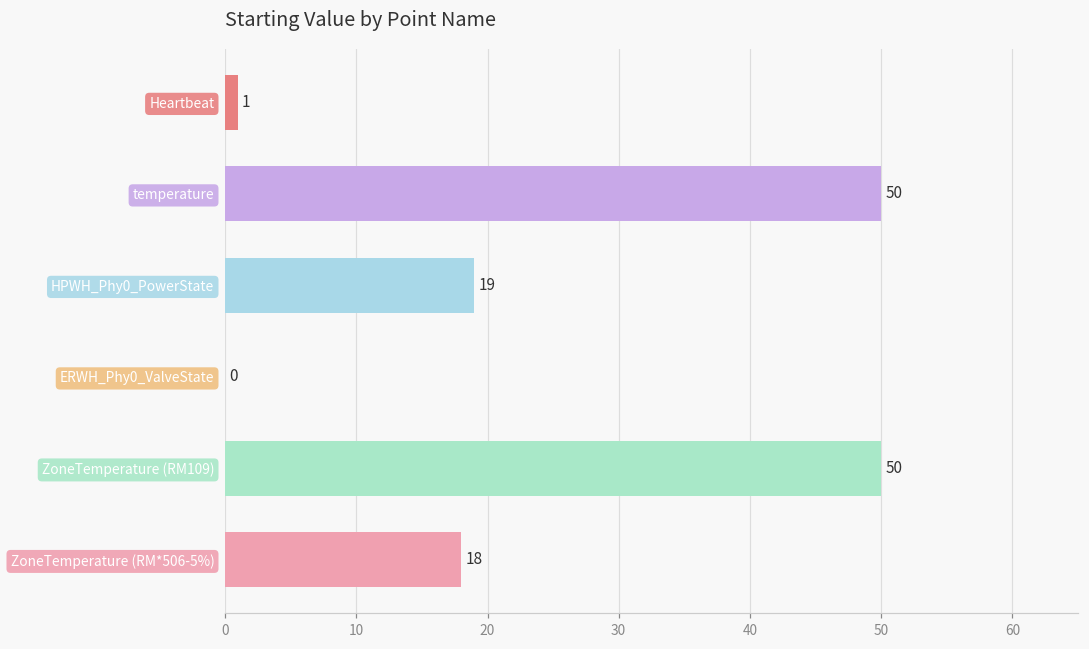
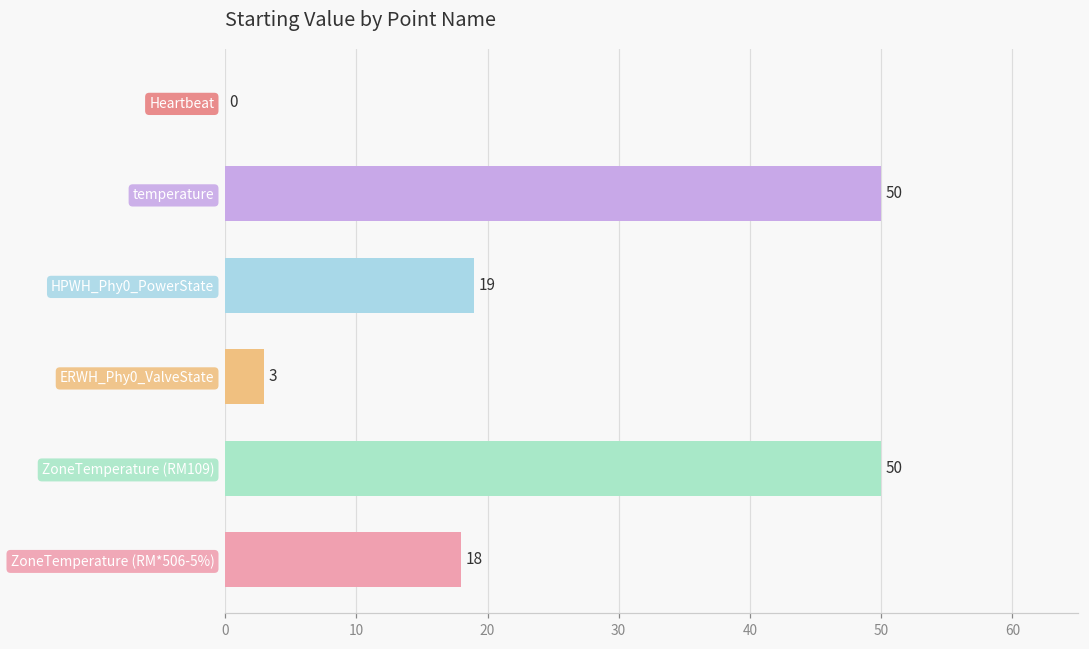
  {
-   "Heartbeat": 1,
+   "Heartbeat": 0,
    "temperature": 50,
    "HPWH_Phy0_PowerState": 19,
-   "ERWH_Phy0_ValveState": 0,
+   "ERWH_Phy0_ValveState": 3,
    "ZoneTemperature (RM109)": 50,
    "ZoneTemperature (RM*506-5%)": 18
  }
